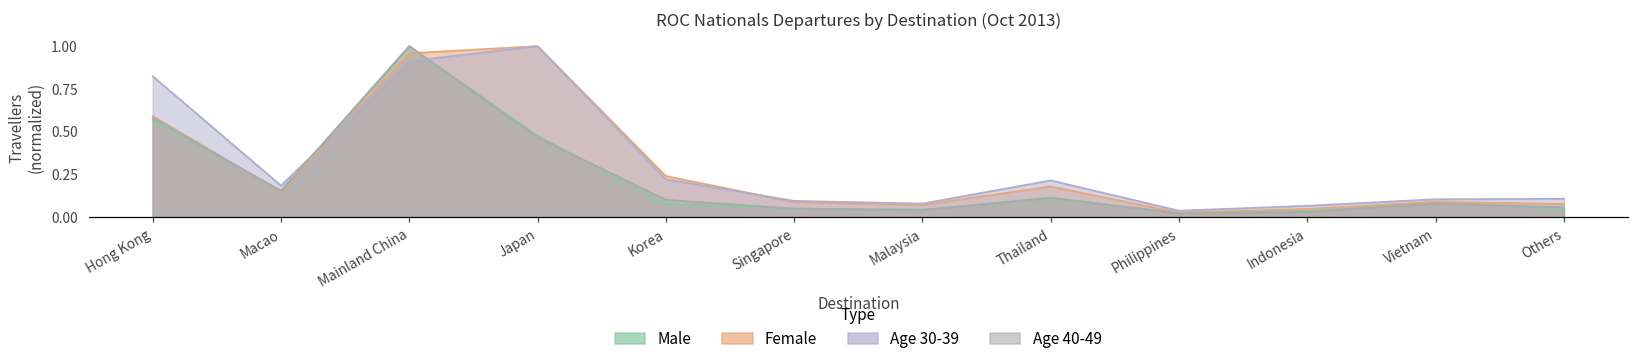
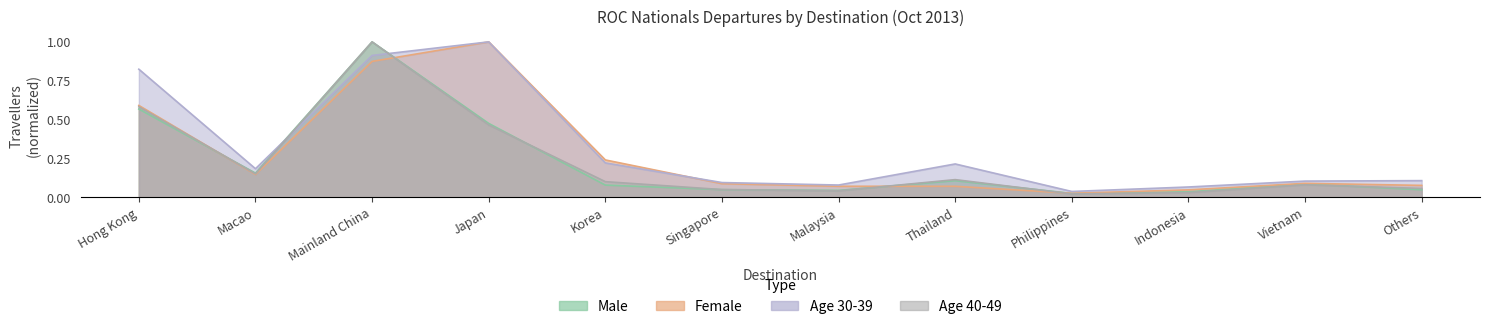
  {
    "Female": {
-     "Mainland China": 0.96,
+     "Mainland China": 0.87,
      "Korea": 0.24,
-     "Thailand": 0.18,
+     "Thailand": 0.07,
      "Others": 0.08
    }
  }
